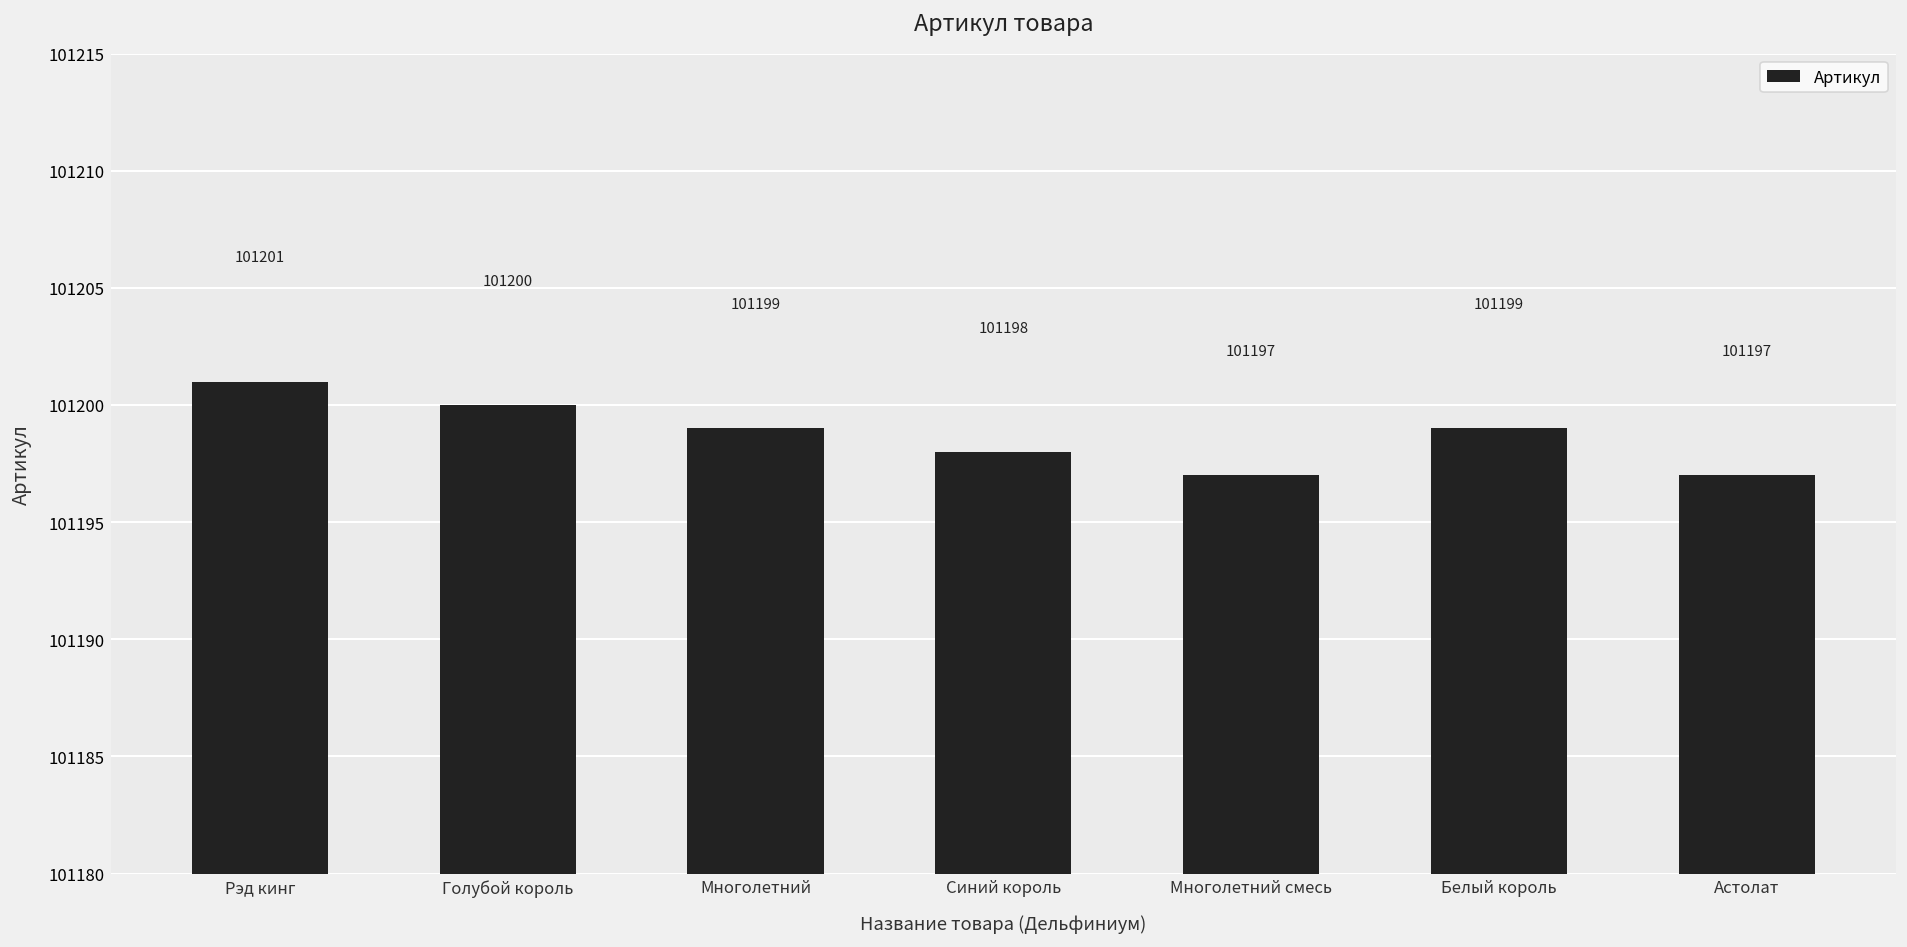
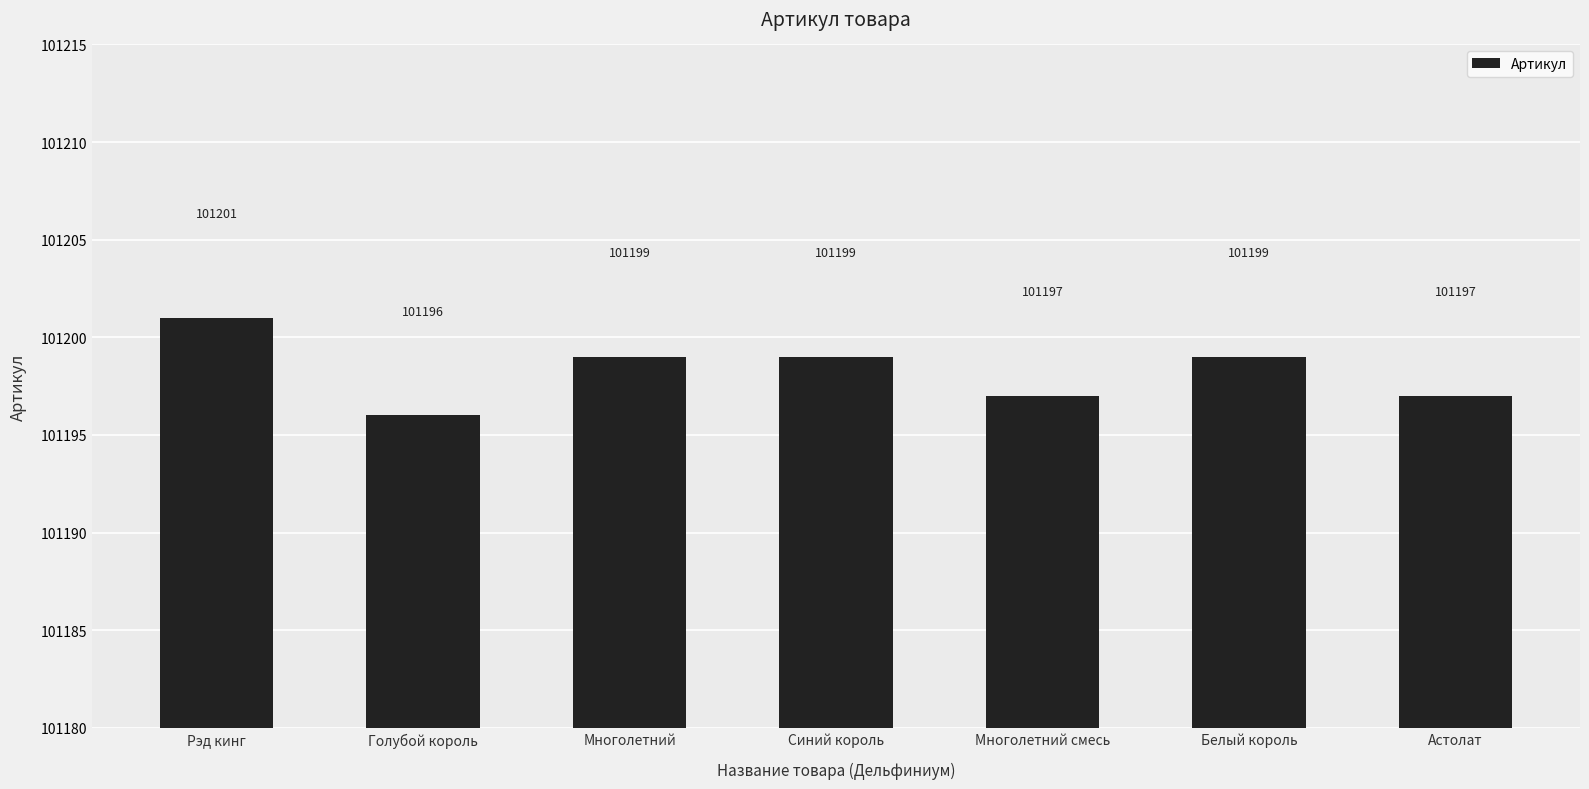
  {
-   "Голубой король": 101200,
-   "Синий король": 101198
+   "Голубой король": 101196,
+   "Синий король": 101199
  }
